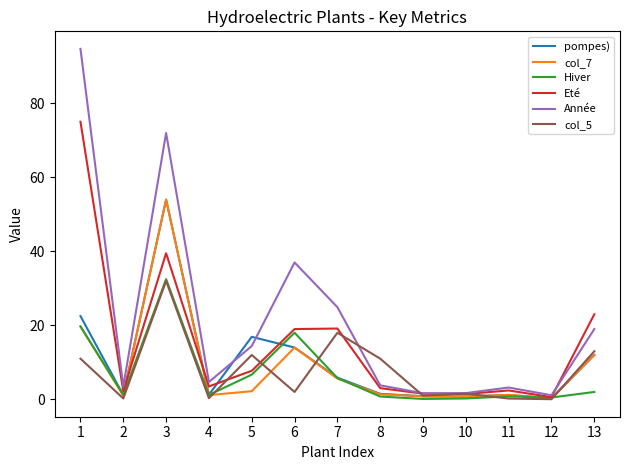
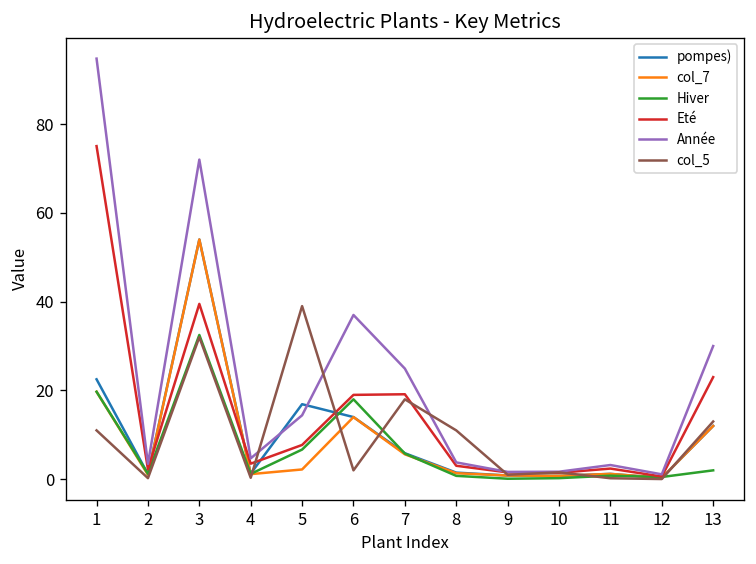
  {
    "pompes)": {
      "1": 23,
      "5": 17
    },
    "col_7": {
      "5": 2
    },
    "Hiver": {
      "5": 7,
      "6": 18,
      "9": 0,
      "13": 2
    },
    "Eté": {
      "1": 75,
      "2": 2,
      "3": 40,
      "4": 4,
      "5": 8,
      "6": 19,
      "7": 19,
      "8": 3,
      "11": 2,
      "13": 23
    },
    "Année": {
      "1": 95,
      "2": 3,
      "3": 72,
      "4": 5,
      "5": 14,
      "6": 37,
      "7": 25,
      "8": 4,
      "11": 3,
-     "13": 19
+     "13": 30
    },
    "col_5": {
      "1": 11,
      "2": 0,
      "4": 0,
-     "5": 12,
+     "5": 39,
      "6": 2,
      "7": 18,
      "8": 11,
      "13": 13
    }
  }
